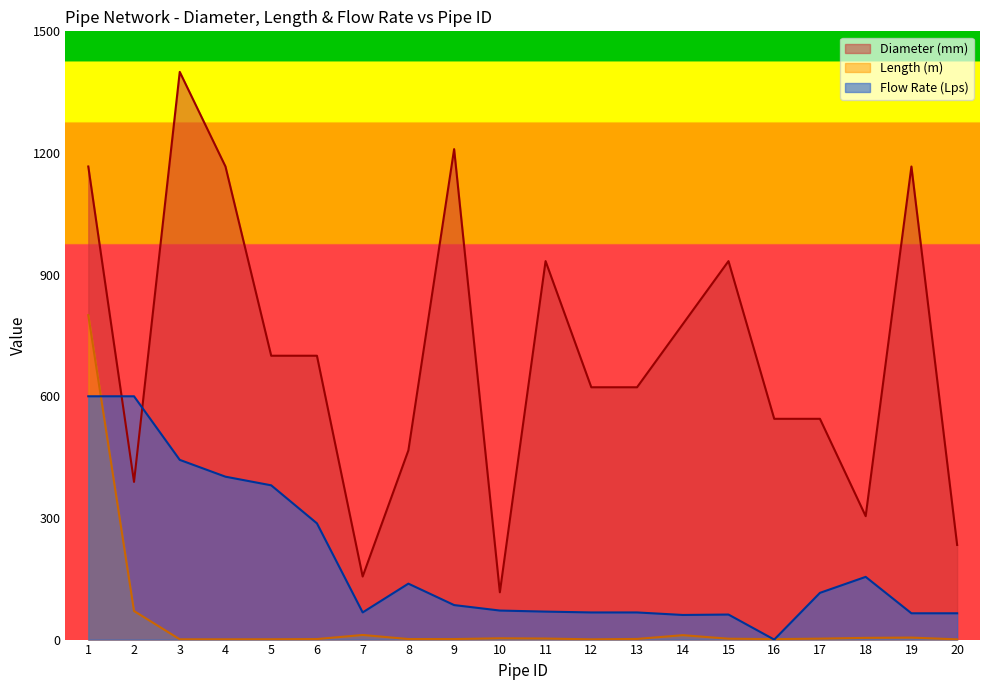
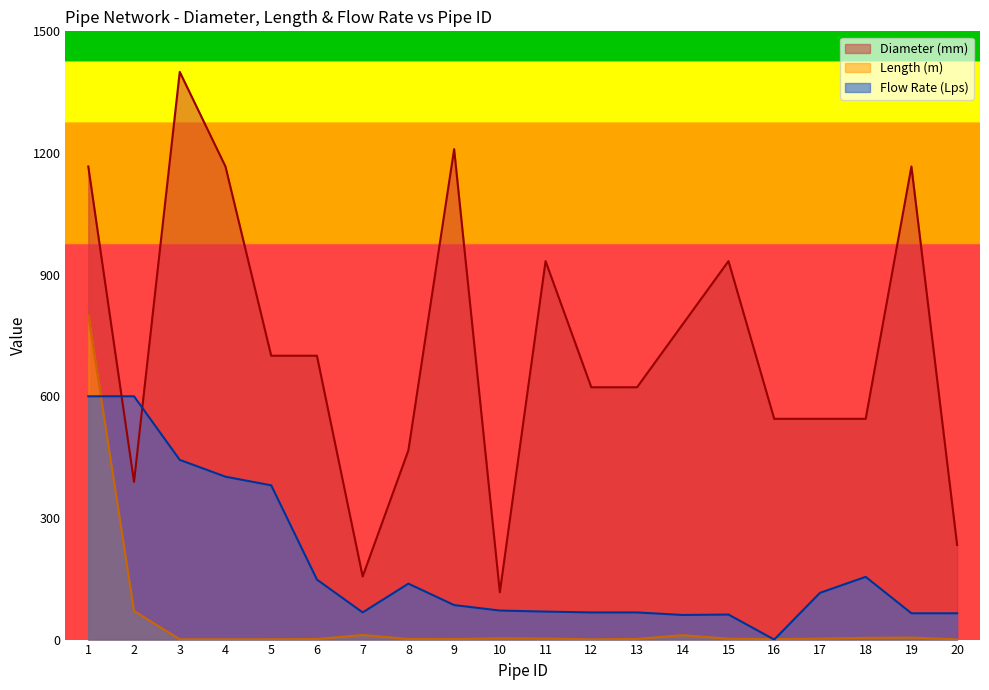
  {
    "Diameter (mm)": {
      "1": 1170,
      "2": 390,
      "3": 1400,
      "4": 1170,
      "5": 700,
      "6": 700,
      "7": 160,
      "8": 470,
      "9": 1210,
      "10": 120,
      "11": 930,
      "12": 620,
      "13": 620,
      "14": 780,
      "15": 930,
      "16": 540,
      "17": 540,
-     "18": 300,
+     "18": 540,
      "19": 1170,
      "20": 230
    },
    "Length (m)": {
      "1": 800,
      "2": 70,
      "3": 0,
      "4": 0,
      "5": 0,
      "6": 0,
      "7": 10,
      "8": 0,
      "9": 0,
      "10": 0,
      "11": 0,
      "12": 0,
      "13": 0,
      "14": 10,
      "15": 0,
      "17": 0,
      "18": 0,
      "19": 0,
      "20": 0
    },
    "Flow Rate (Lps)": {
      "1": 600,
      "2": 600,
      "3": 440,
      "4": 400,
      "5": 380,
-     "6": 290,
+     "6": 150,
      "7": 70,
      "8": 140,
      "9": 90,
      "10": 70,
      "11": 70,
      "12": 70,
      "13": 70,
      "14": 60,
      "15": 60,
      "17": 120,
      "18": 150,
      "19": 60,
      "20": 60
    }
  }
